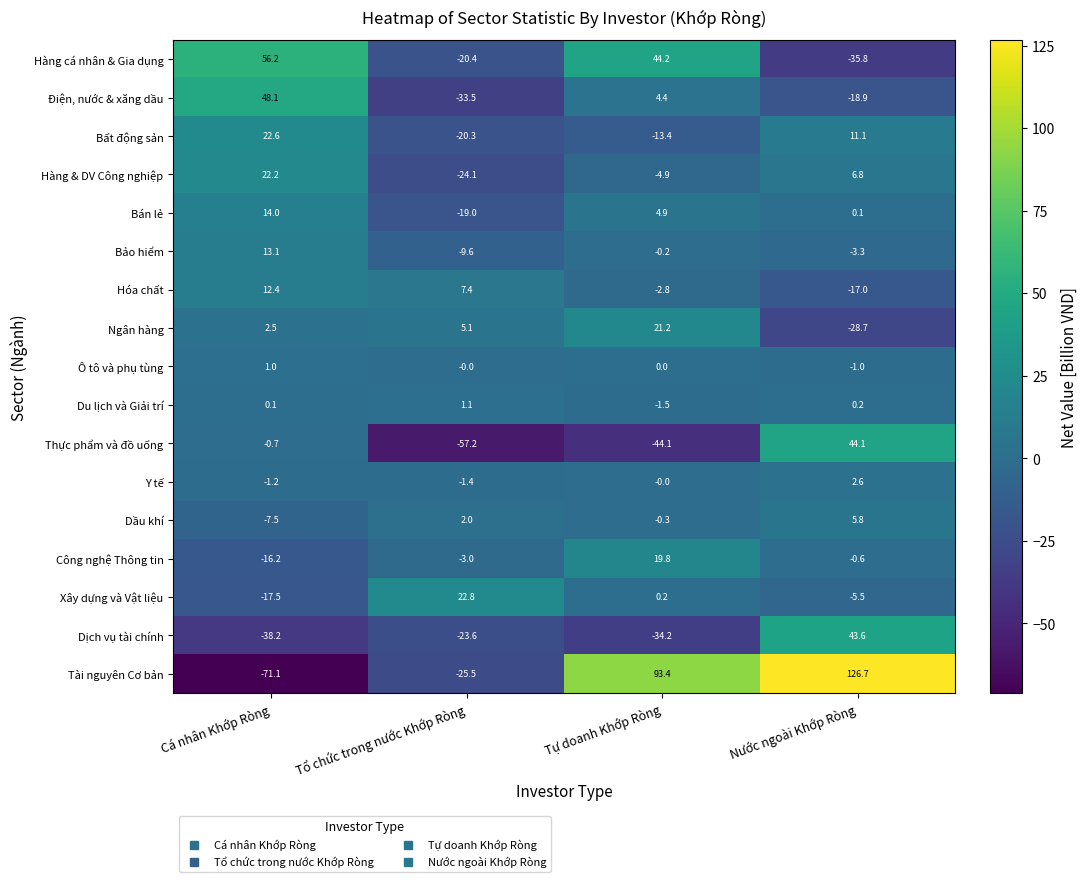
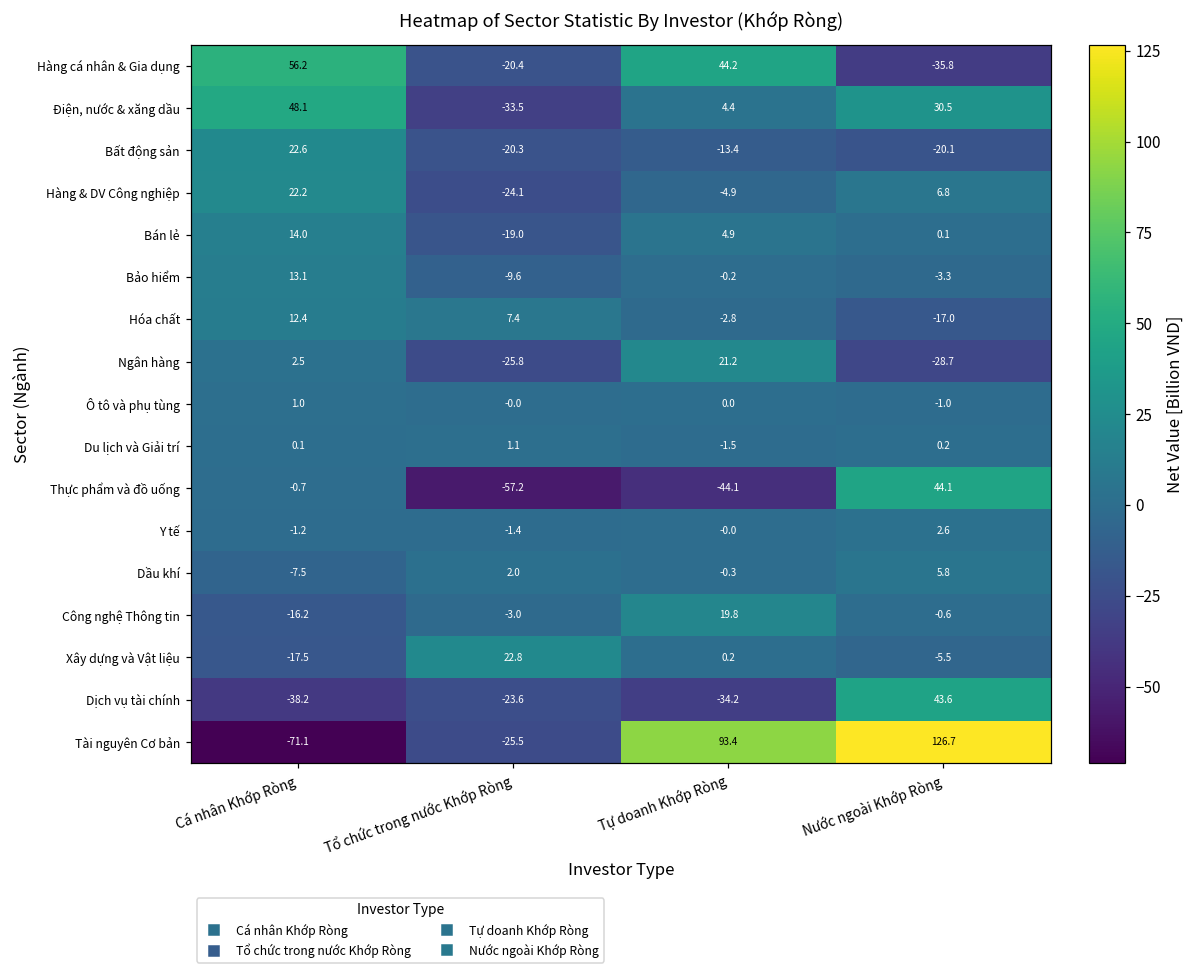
  {
    "Hàng cá nhân & Gia dụng": {
      "Cá nhân Khớp Ròng": 56.2,
      "Tổ chức trong nước Khớp Ròng": -20.4,
      "Tự doanh Khớp Ròng": 44.2,
      "Nước ngoài Khớp Ròng": -35.8
    },
    "Điện, nước & xăng dầu": {
      "Cá nhân Khớp Ròng": 48.1,
      "Tổ chức trong nước Khớp Ròng": -33.5,
      "Tự doanh Khớp Ròng": 4.4,
-     "Nước ngoài Khớp Ròng": -18.9
+     "Nước ngoài Khớp Ròng": 30.5
    },
    "Bất động sản": {
      "Cá nhân Khớp Ròng": 22.6,
      "Tổ chức trong nước Khớp Ròng": -20.3,
      "Tự doanh Khớp Ròng": -13.4,
-     "Nước ngoài Khớp Ròng": 11.1
+     "Nước ngoài Khớp Ròng": -20.1
    },
    "Hàng & DV Công nghiệp": {
      "Cá nhân Khớp Ròng": 22.2,
      "Tổ chức trong nước Khớp Ròng": -24.1,
      "Tự doanh Khớp Ròng": -4.9,
      "Nước ngoài Khớp Ròng": 6.8
    },
    "Bán lẻ": {
      "Cá nhân Khớp Ròng": 14.0,
      "Tổ chức trong nước Khớp Ròng": -19.0,
      "Tự doanh Khớp Ròng": 4.9,
      "Nước ngoài Khớp Ròng": 0.1
    },
    "Bảo hiểm": {
      "Cá nhân Khớp Ròng": 13.1,
      "Tổ chức trong nước Khớp Ròng": -9.6,
      "Tự doanh Khớp Ròng": -0.2,
      "Nước ngoài Khớp Ròng": -3.3
    },
    "Hóa chất": {
      "Cá nhân Khớp Ròng": 12.4,
      "Tổ chức trong nước Khớp Ròng": 7.4,
      "Tự doanh Khớp Ròng": -2.8,
      "Nước ngoài Khớp Ròng": -17.0
    },
    "Ngân hàng": {
      "Cá nhân Khớp Ròng": 2.5,
-     "Tổ chức trong nước Khớp Ròng": 5.1,
+     "Tổ chức trong nước Khớp Ròng": -25.8,
      "Tự doanh Khớp Ròng": 21.2,
      "Nước ngoài Khớp Ròng": -28.7
    },
    "Ô tô và phụ tùng": {
      "Cá nhân Khớp Ròng": 1.0,
      "Tổ chức trong nước Khớp Ròng": -0.0,
      "Tự doanh Khớp Ròng": 0.0,
      "Nước ngoài Khớp Ròng": -1.0
    },
    "Du lịch và Giải trí": {
      "Cá nhân Khớp Ròng": 0.1,
      "Tổ chức trong nước Khớp Ròng": 1.1,
      "Tự doanh Khớp Ròng": -1.5,
      "Nước ngoài Khớp Ròng": 0.2
    },
    "Thực phẩm và đồ uống": {
      "Cá nhân Khớp Ròng": -0.7,
      "Tổ chức trong nước Khớp Ròng": -57.2,
      "Tự doanh Khớp Ròng": -44.1,
      "Nước ngoài Khớp Ròng": 44.1
    },
    "Y tế": {
      "Cá nhân Khớp Ròng": -1.2,
      "Tổ chức trong nước Khớp Ròng": -1.4,
      "Tự doanh Khớp Ròng": -0.0,
      "Nước ngoài Khớp Ròng": 2.6
    },
    "Dầu khí": {
      "Cá nhân Khớp Ròng": -7.5,
      "Tổ chức trong nước Khớp Ròng": 2.0,
      "Tự doanh Khớp Ròng": -0.3,
      "Nước ngoài Khớp Ròng": 5.8
    },
    "Công nghệ Thông tin": {
      "Cá nhân Khớp Ròng": -16.2,
      "Tổ chức trong nước Khớp Ròng": -3.0,
      "Tự doanh Khớp Ròng": 19.8,
      "Nước ngoài Khớp Ròng": -0.6
    },
    "Xây dựng và Vật liệu": {
      "Cá nhân Khớp Ròng": -17.5,
      "Tổ chức trong nước Khớp Ròng": 22.8,
      "Tự doanh Khớp Ròng": 0.2,
      "Nước ngoài Khớp Ròng": -5.5
    },
    "Dịch vụ tài chính": {
      "Cá nhân Khớp Ròng": -38.2,
      "Tổ chức trong nước Khớp Ròng": -23.6,
      "Tự doanh Khớp Ròng": -34.2,
      "Nước ngoài Khớp Ròng": 43.6
    },
    "Tài nguyên Cơ bản": {
      "Cá nhân Khớp Ròng": -71.1,
      "Tổ chức trong nước Khớp Ròng": -25.5,
      "Tự doanh Khớp Ròng": 93.4,
      "Nước ngoài Khớp Ròng": 126.7
    }
  }
